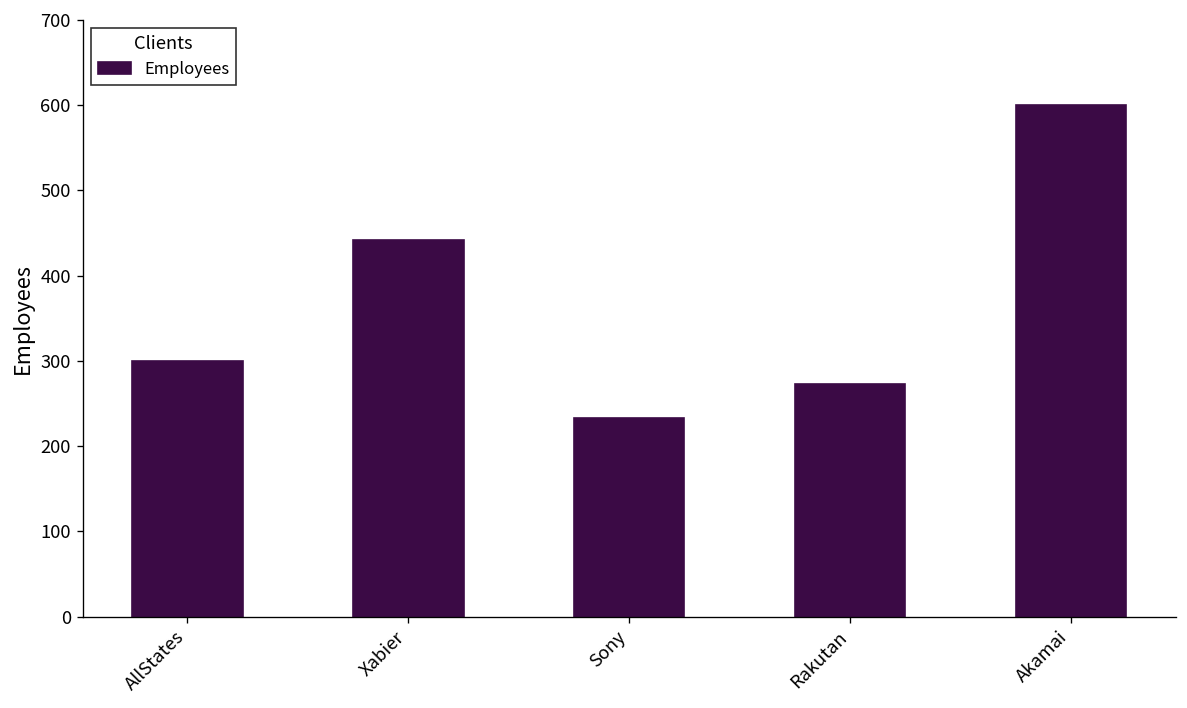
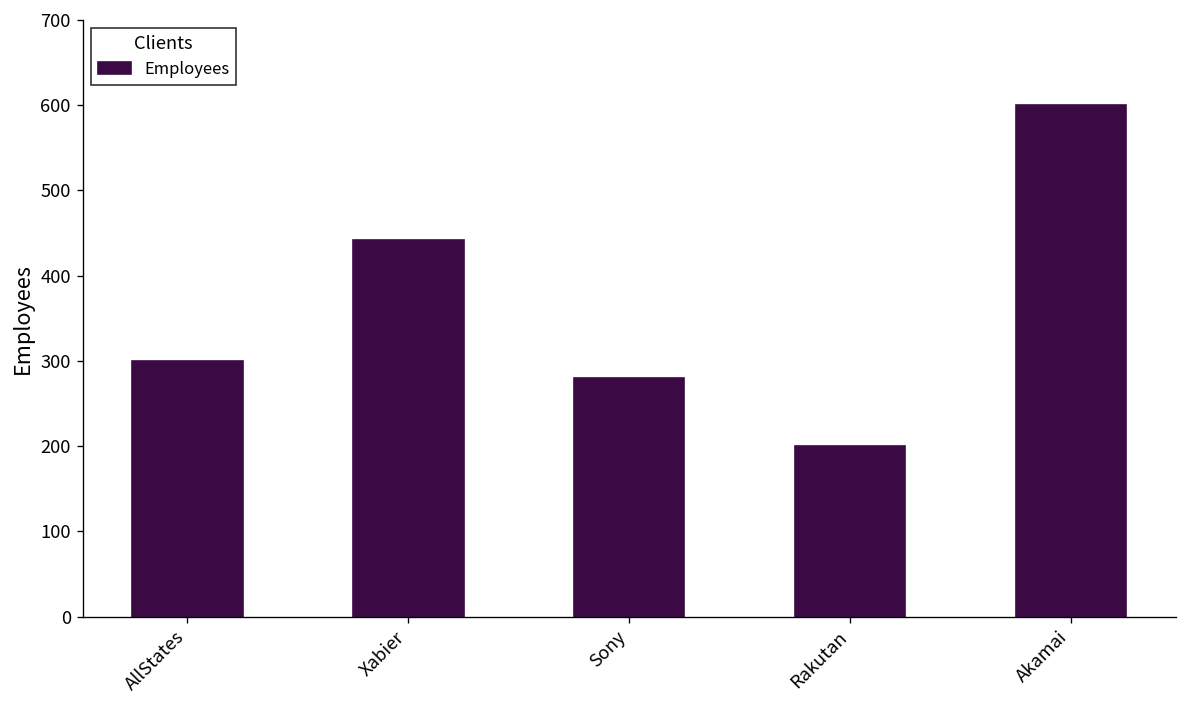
  {
    "AllStates": 300,
    "Xabier": 440,
-   "Sony": 230,
-   "Rakutan": 270,
+   "Sony": 280,
+   "Rakutan": 200,
    "Akamai": 600
  }
